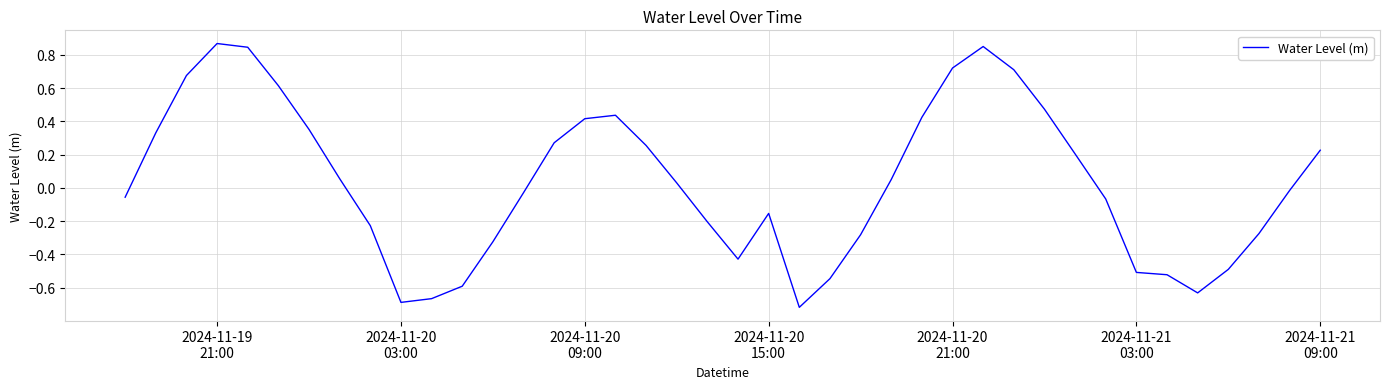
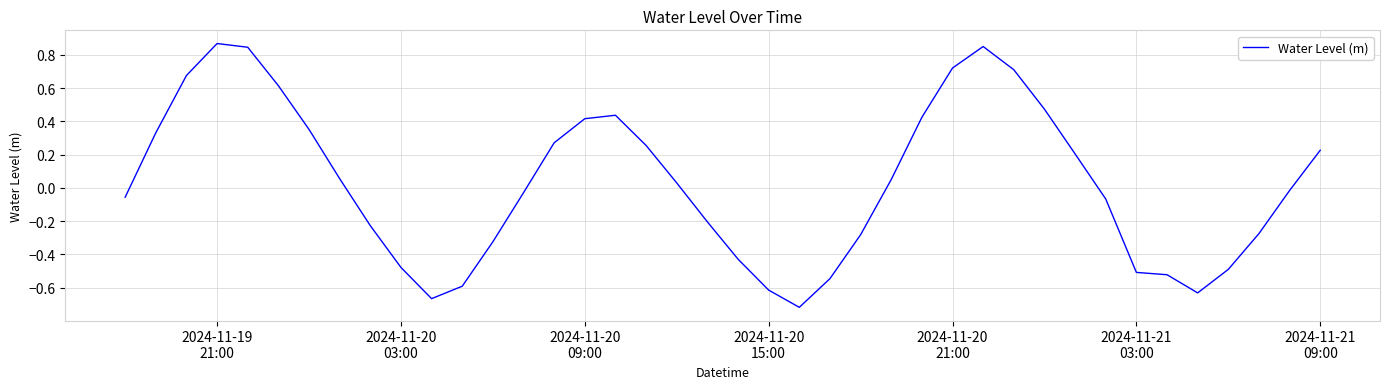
  {
    "2024-11-19 21:00": 0.87,
-   "2024-11-20 03:00": -0.69,
+   "2024-11-20 03:00": -0.48,
    "2024-11-20 09:00": 0.42,
-   "2024-11-20 15:00": -0.15,
+   "2024-11-20 15:00": -0.62,
    "2024-11-20 21:00": 0.72,
    "2024-11-21 03:00": -0.51,
    "2024-11-21 09:00": 0.23
  }
